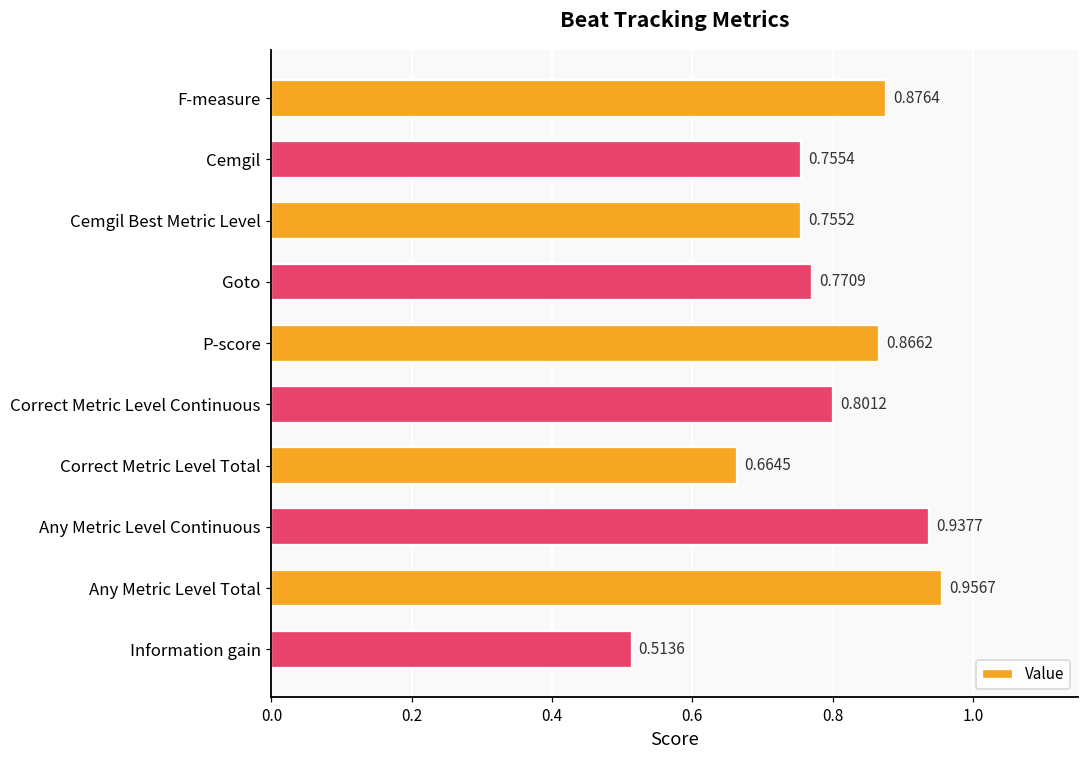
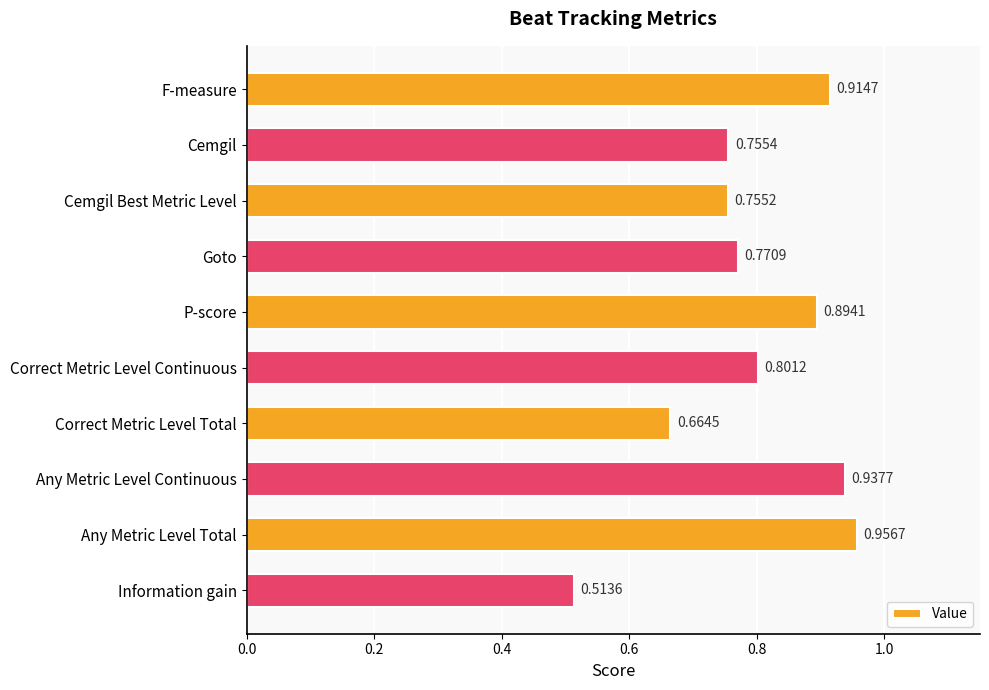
  {
-   "F-measure": 0.8764,
+   "F-measure": 0.9147,
    "Cemgil": 0.7554,
    "Cemgil Best Metric Level": 0.7552,
    "Goto": 0.7709,
-   "P-score": 0.8662,
+   "P-score": 0.8941,
    "Correct Metric Level Continuous": 0.8012,
    "Correct Metric Level Total": 0.6645,
    "Any Metric Level Continuous": 0.9377,
    "Any Metric Level Total": 0.9567,
    "Information gain": 0.5136
  }
